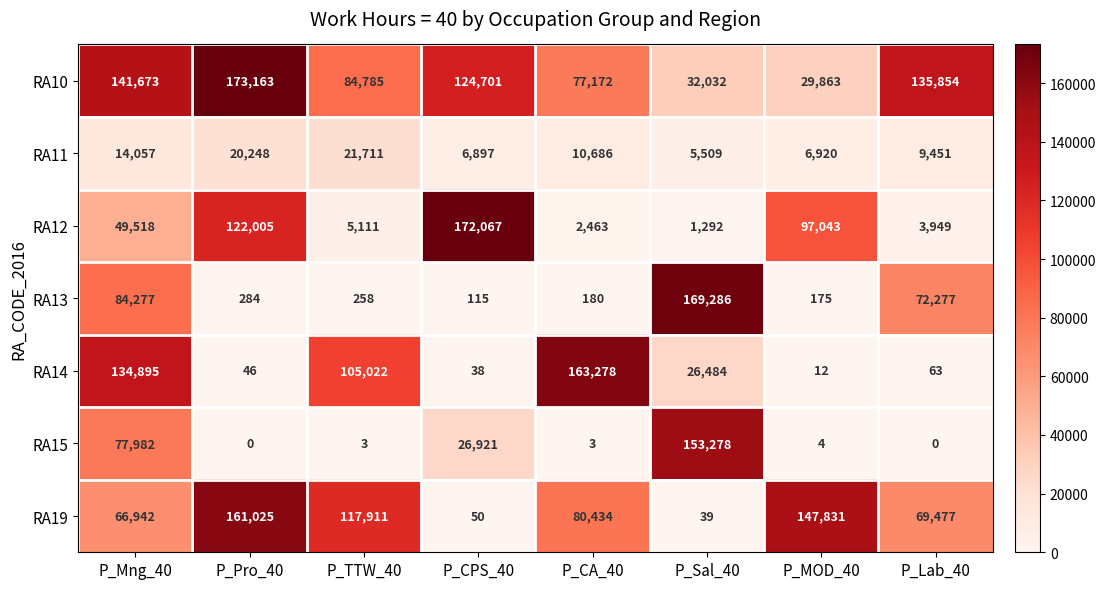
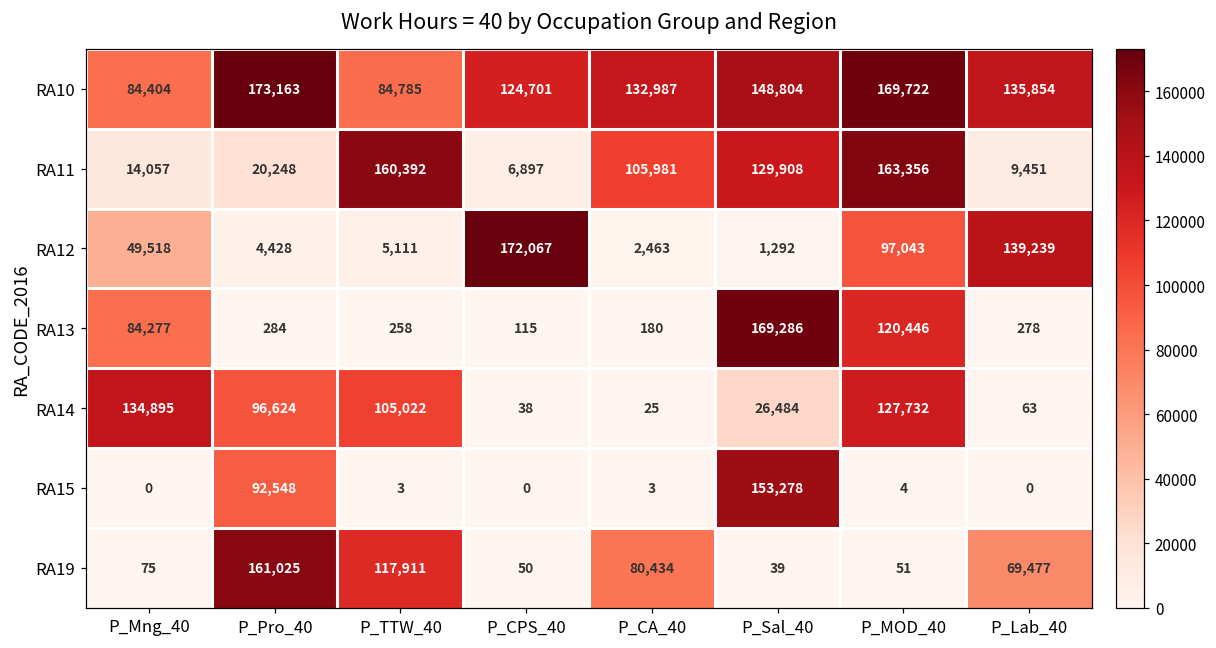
  {
    "RA10": {
-     "P_Mng_40": "141,673",
+     "P_Mng_40": "84,404",
      "P_Pro_40": "173,163",
      "P_TTW_40": "84,785",
      "P_CPS_40": "124,701",
-     "P_CA_40": "77,172",
-     "P_Sal_40": "32,032",
-     "P_MOD_40": "29,863",
+     "P_CA_40": "132,987",
+     "P_Sal_40": "148,804",
+     "P_MOD_40": "169,722",
      "P_Lab_40": "135,854"
    },
    "RA11": {
      "P_Mng_40": "14,057",
      "P_Pro_40": "20,248",
-     "P_TTW_40": "21,711",
+     "P_TTW_40": "160,392",
      "P_CPS_40": "6,897",
-     "P_CA_40": "10,686",
-     "P_Sal_40": "5,509",
-     "P_MOD_40": "6,920",
+     "P_CA_40": "105,981",
+     "P_Sal_40": "129,908",
+     "P_MOD_40": "163,356",
      "P_Lab_40": "9,451"
    },
    "RA12": {
      "P_Mng_40": "49,518",
-     "P_Pro_40": "122,005",
+     "P_Pro_40": "4,428",
      "P_TTW_40": "5,111",
      "P_CPS_40": "172,067",
      "P_CA_40": "2,463",
      "P_Sal_40": "1,292",
      "P_MOD_40": "97,043",
-     "P_Lab_40": "3,949"
+     "P_Lab_40": "139,239"
    },
    "RA13": {
      "P_Mng_40": "84,277",
      "P_Pro_40": "284",
      "P_TTW_40": "258",
      "P_CPS_40": "115",
      "P_CA_40": "180",
      "P_Sal_40": "169,286",
-     "P_MOD_40": "175",
-     "P_Lab_40": "72,277"
+     "P_MOD_40": "120,446",
+     "P_Lab_40": "278"
    },
    "RA14": {
      "P_Mng_40": "134,895",
-     "P_Pro_40": "46",
+     "P_Pro_40": "96,624",
      "P_TTW_40": "105,022",
      "P_CPS_40": "38",
-     "P_CA_40": "163,278",
+     "P_CA_40": "25",
      "P_Sal_40": "26,484",
-     "P_MOD_40": "12",
+     "P_MOD_40": "127,732",
      "P_Lab_40": "63"
    },
    "RA15": {
-     "P_Mng_40": "77,982",
-     "P_Pro_40": "0",
+     "P_Mng_40": "0",
+     "P_Pro_40": "92,548",
      "P_TTW_40": "3",
-     "P_CPS_40": "26,921",
+     "P_CPS_40": "0",
      "P_CA_40": "3",
      "P_Sal_40": "153,278",
      "P_MOD_40": "4",
      "P_Lab_40": "0"
    },
    "RA19": {
-     "P_Mng_40": "66,942",
+     "P_Mng_40": "75",
      "P_Pro_40": "161,025",
      "P_TTW_40": "117,911",
      "P_CPS_40": "50",
      "P_CA_40": "80,434",
      "P_Sal_40": "39",
-     "P_MOD_40": "147,831",
+     "P_MOD_40": "51",
      "P_Lab_40": "69,477"
    }
  }
